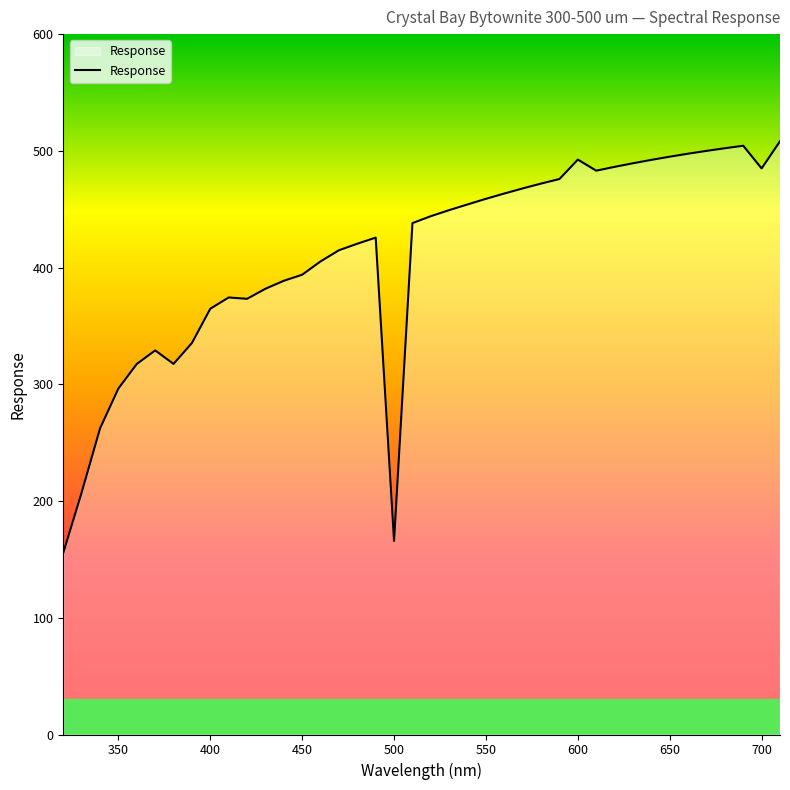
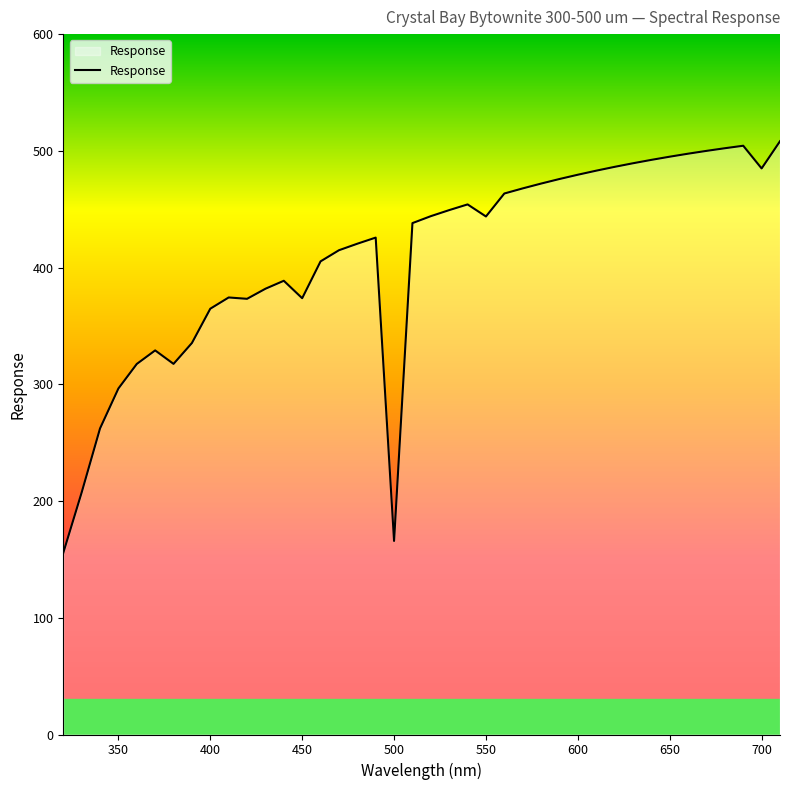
  {
    "350": 296,
    "400": 365,
-   "450": 394,
+   "450": 374,
    "500": 166,
-   "550": 459,
-   "600": 493,
+   "550": 444,
+   "600": 480,
    "650": 495,
    "700": 485
  }
